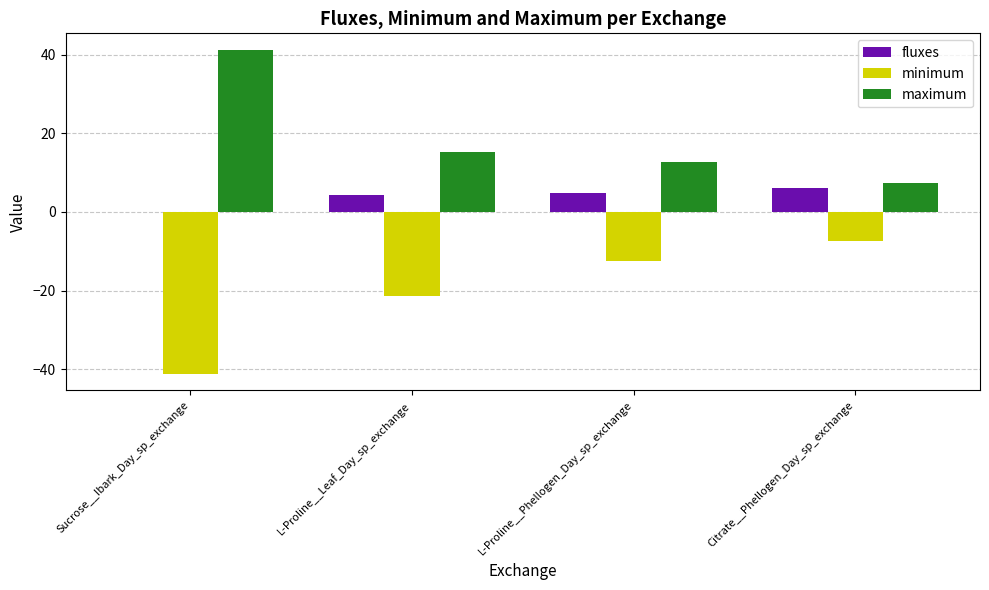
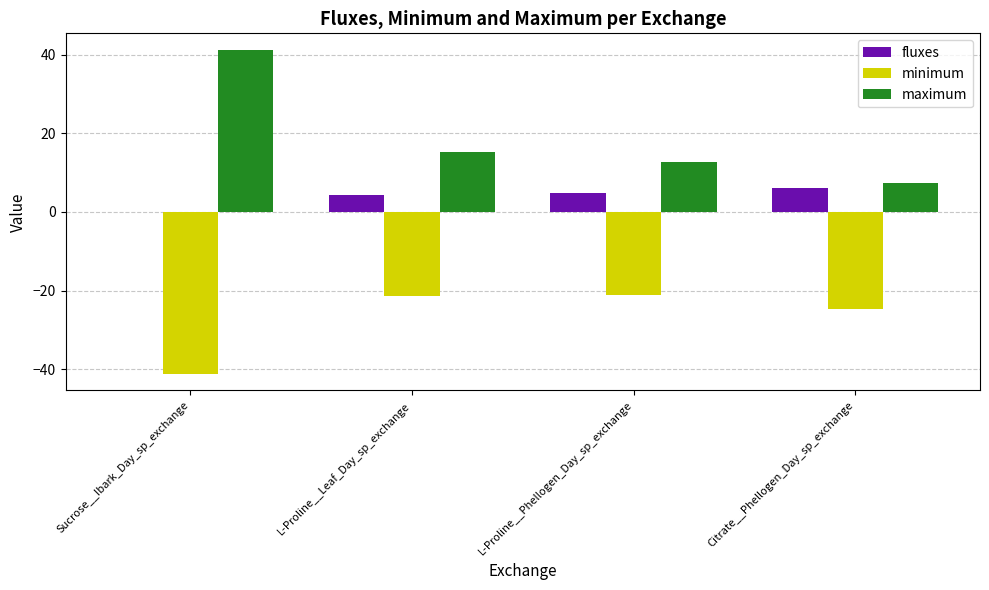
  {
    "fluxes": {
      "L-Proline__Leaf_Day_sp_exchange": 4,
      "L-Proline__Phellogen_Day_sp_exchange": 5,
      "Citrate__Phellogen_Day_sp_exchange": 6
    },
    "minimum": {
      "Sucrose__Ibark_Day_sp_exchange": -41,
      "L-Proline__Leaf_Day_sp_exchange": -21,
-     "L-Proline__Phellogen_Day_sp_exchange": -13,
-     "Citrate__Phellogen_Day_sp_exchange": -7
+     "L-Proline__Phellogen_Day_sp_exchange": -21,
+     "Citrate__Phellogen_Day_sp_exchange": -25
    },
    "maximum": {
      "Sucrose__Ibark_Day_sp_exchange": 41,
      "L-Proline__Leaf_Day_sp_exchange": 15,
      "L-Proline__Phellogen_Day_sp_exchange": 13,
      "Citrate__Phellogen_Day_sp_exchange": 7
    }
  }
